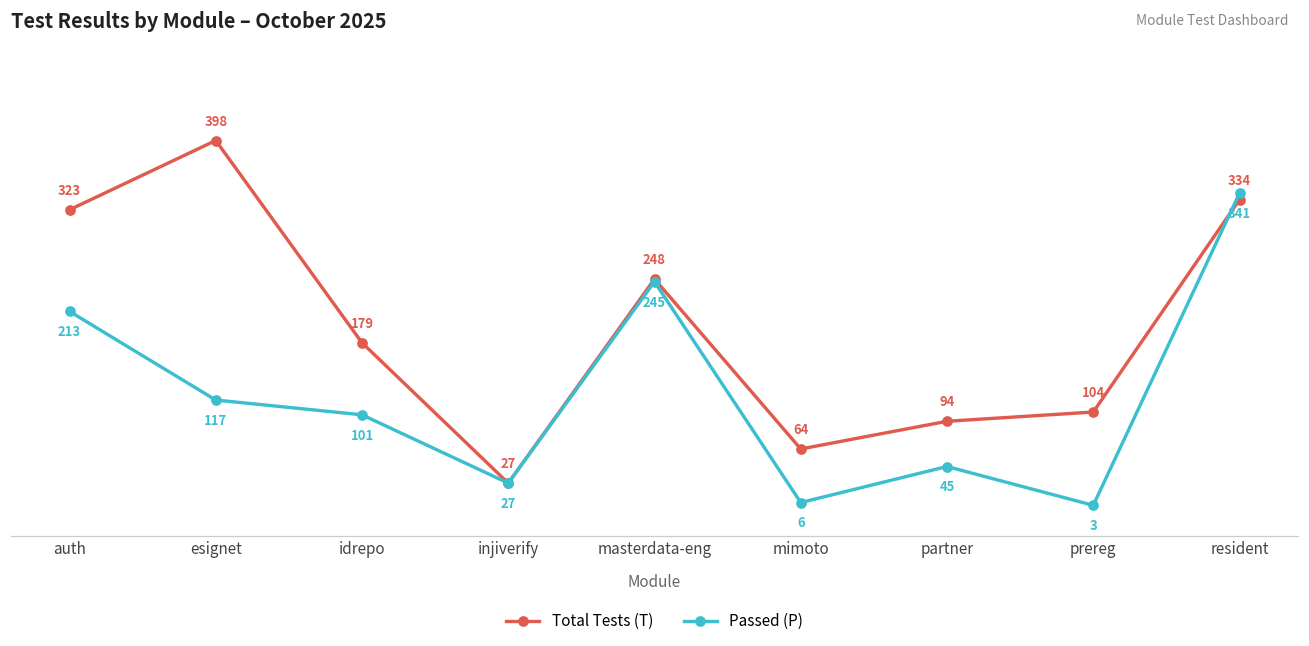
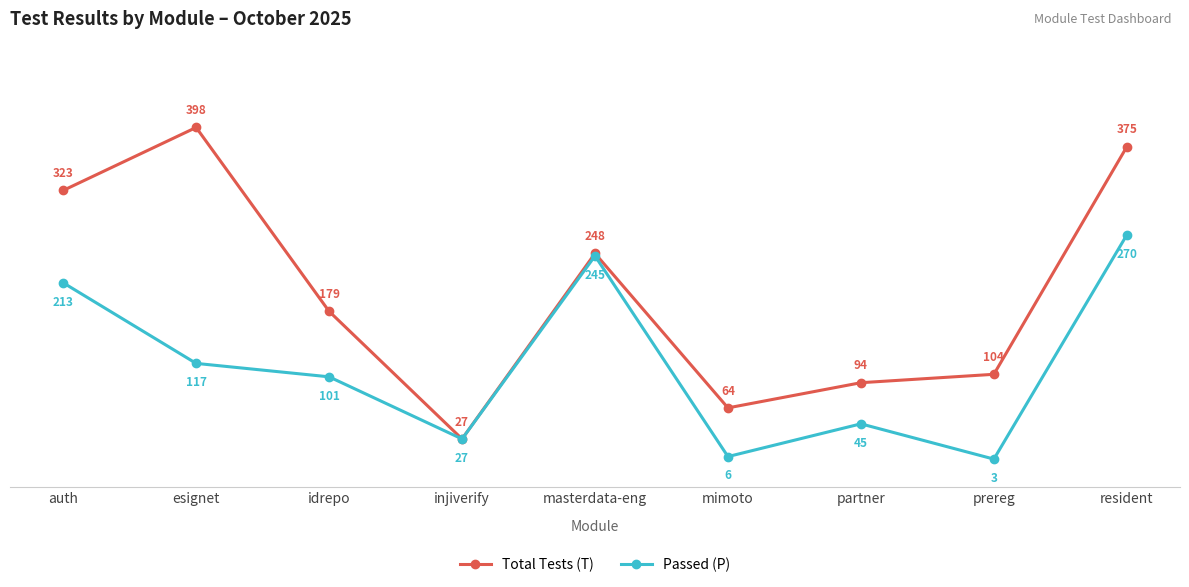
  {
    "Total Tests (T)": {
      "auth": 323,
      "esignet": 398,
      "idrepo": 179,
      "mimoto": 64,
      "partner": 94,
      "prereg": 104,
-     "resident": 334
+     "resident": 375
    },
    "Passed (P)": {
      "auth": 213,
      "esignet": 117,
      "idrepo": 101,
      "mimoto": 6,
      "partner": 45,
      "prereg": 3,
-     "resident": 341
+     "resident": 270
    }
  }
